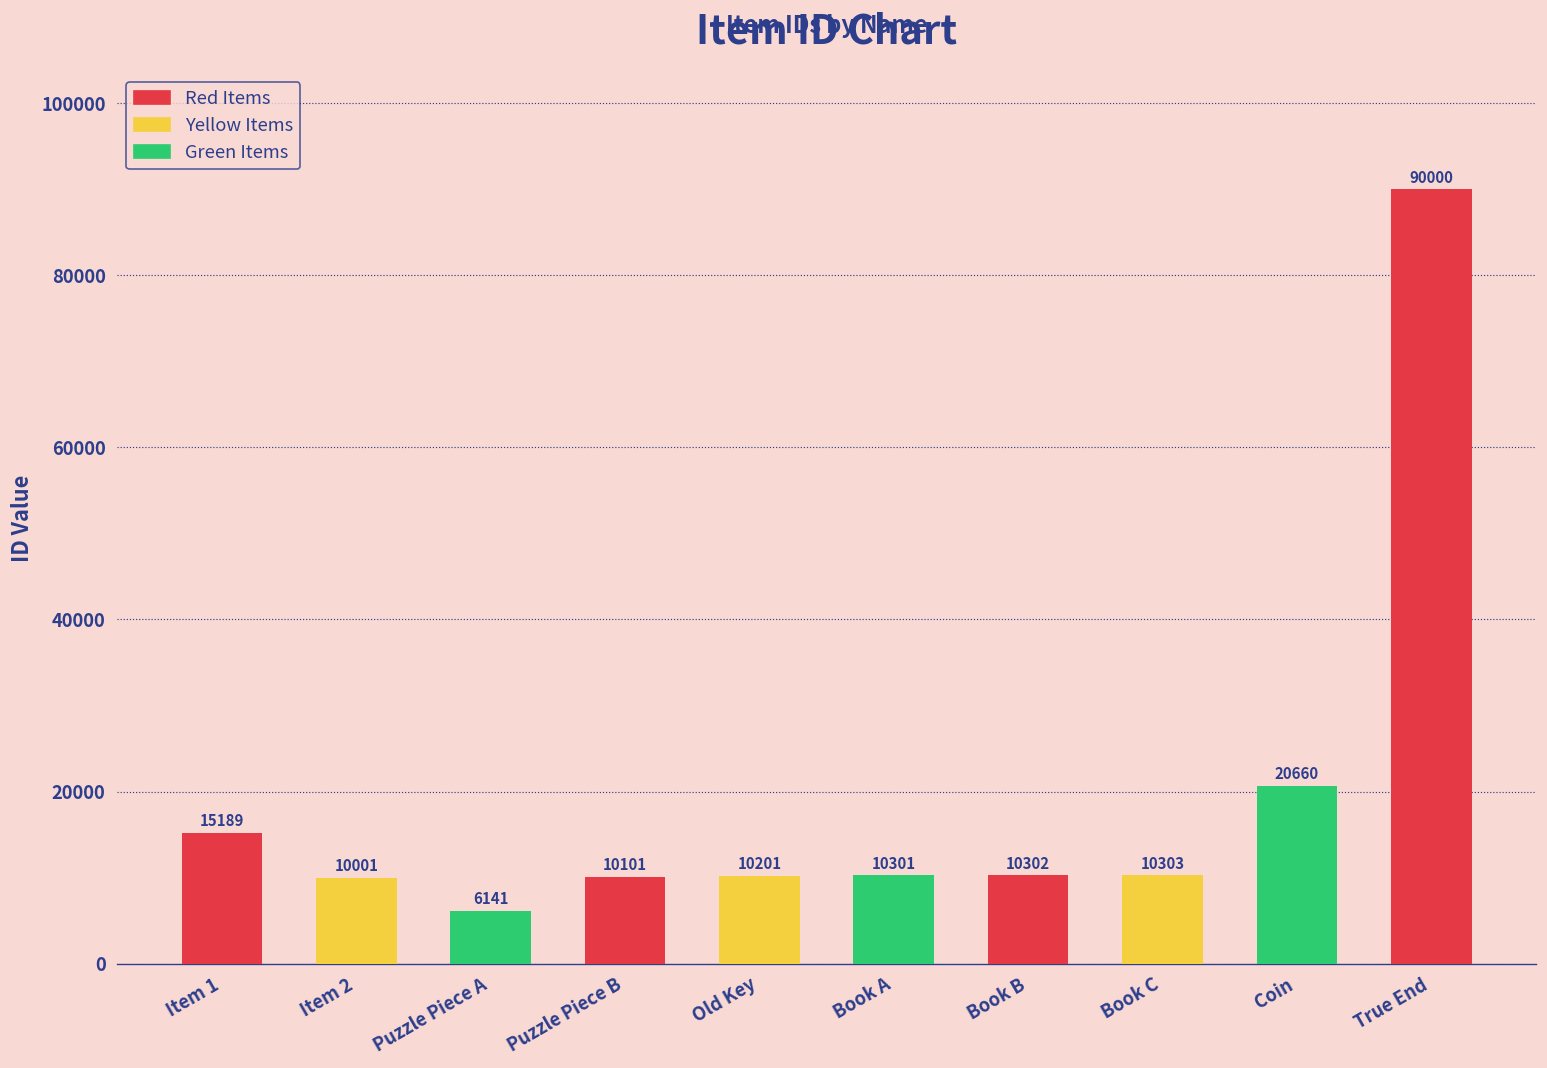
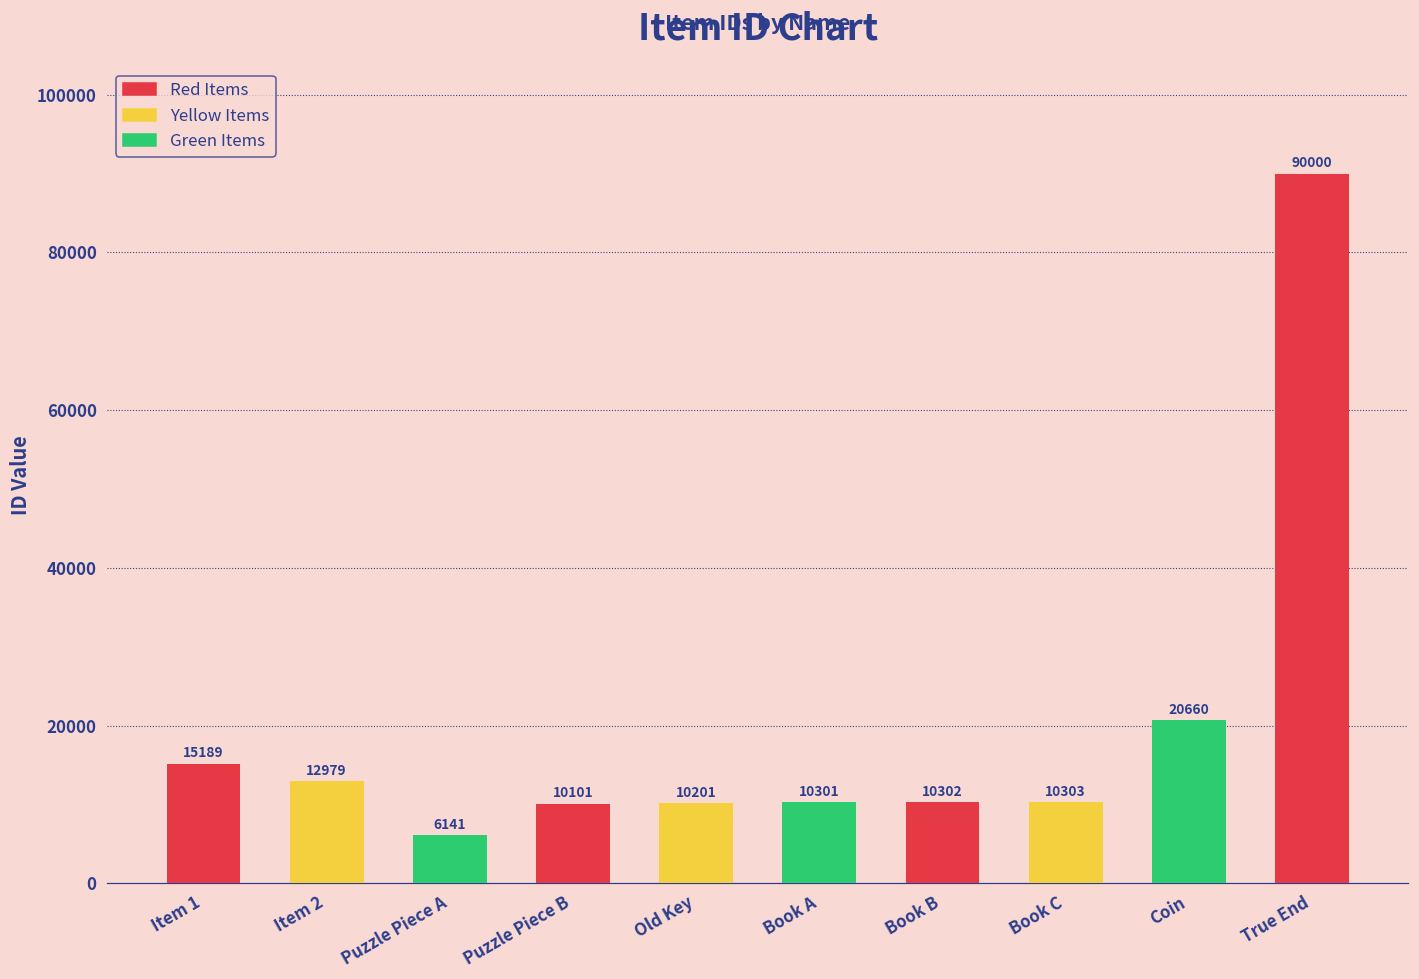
  {
    "Item 1": 15189,
-   "Item 2": 10001,
+   "Item 2": 12979,
    "Puzzle Piece A": 6141,
    "Puzzle Piece B": 10101,
    "Old Key": 10201,
    "Book A": 10301,
    "Book B": 10302,
    "Book C": 10303,
    "Coin": 20660,
    "True End": 90000
  }
